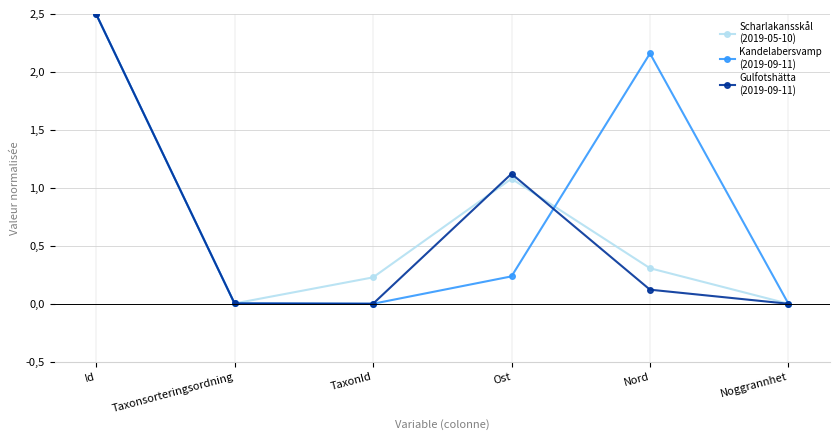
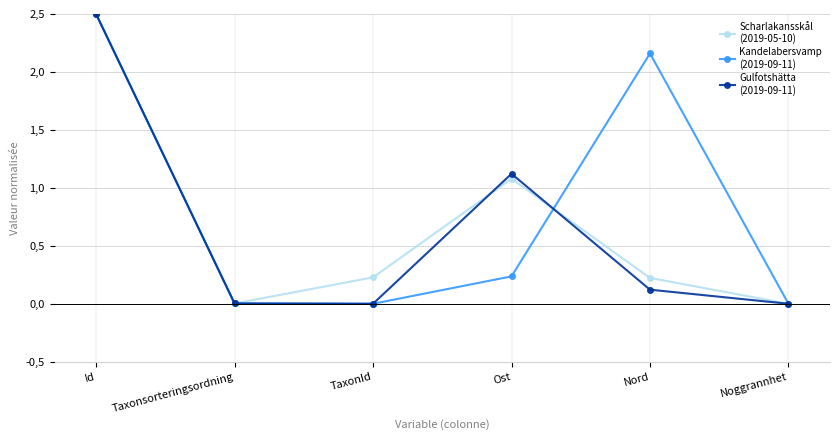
  {
    "Scharlakansskål (2019-05-10)": {
      "TaxonId": 2.3,
      "Ost": 10.8,
-     "Nord": 3.1
+     "Nord": 2.2
    },
    "Kandelabersvamp (2019-09-11)": {
      "Ost": 2.4,
      "Nord": 21.6
    },
    "Gulfotshätta (2019-09-11)": {
      "Ost": 11.2,
      "Nord": 1.2
    }
  }
